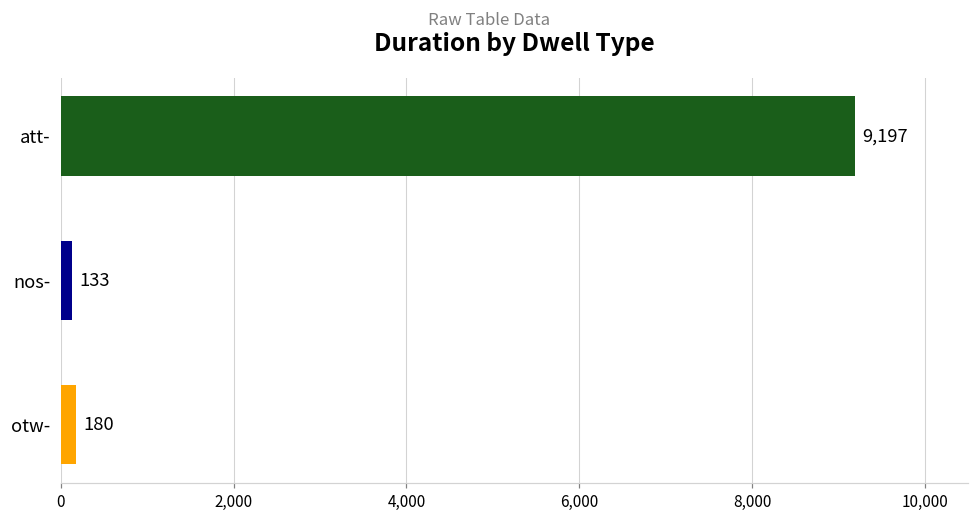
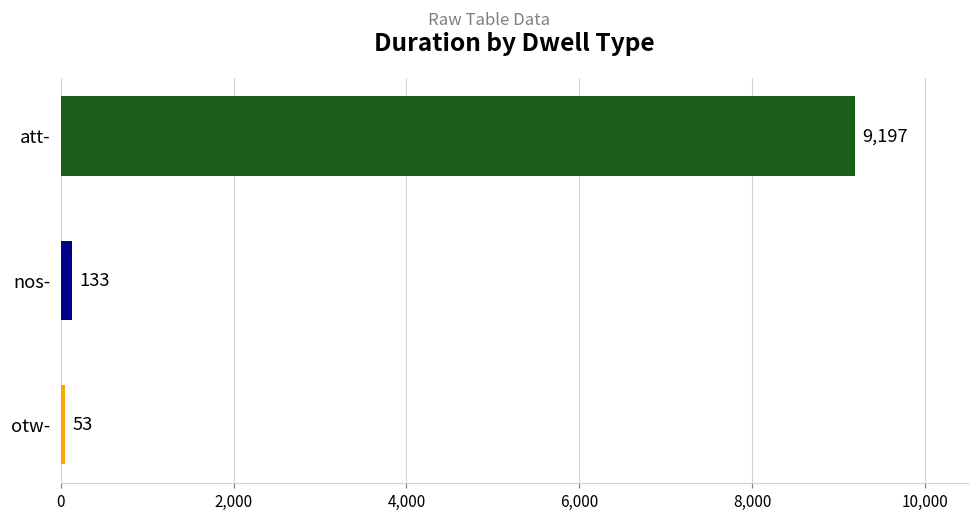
  {
    "att-": "9,197",
    "nos-": "133",
-   "otw-": "180"
+   "otw-": "53"
  }
